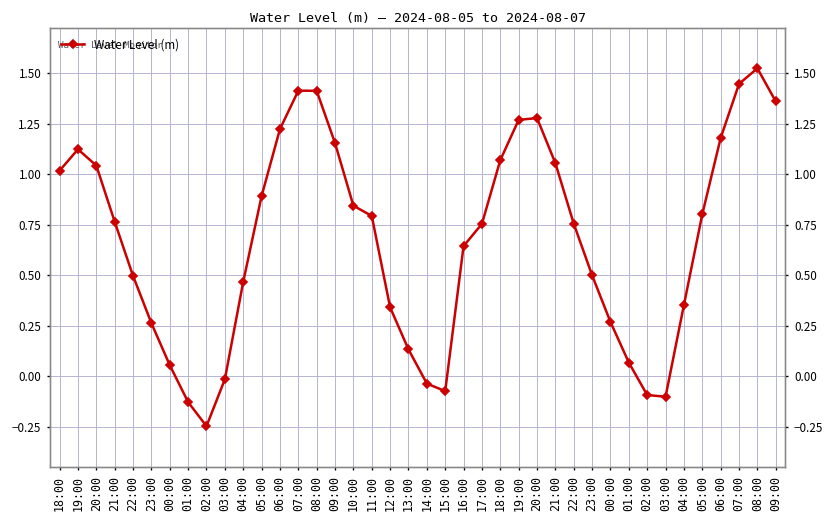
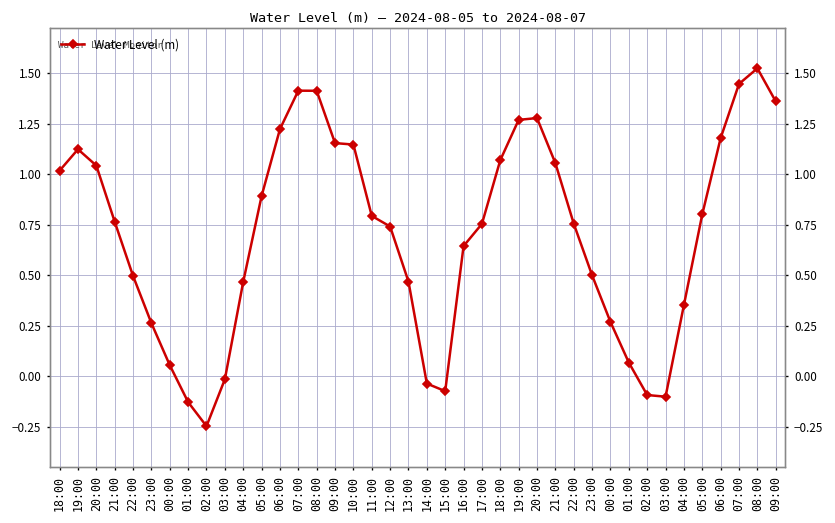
  {
-   "10:00": 0.84,
+   "10:00": 1.15,
    "11:00": 0.79,
-   "12:00": 0.34,
-   "13:00": 0.13,
+   "12:00": 0.74,
+   "13:00": 0.47,
    "14:00": -0.04,
    "15:00": -0.07,
    "16:00": 0.64,
    "17:00": 0.75
  }
